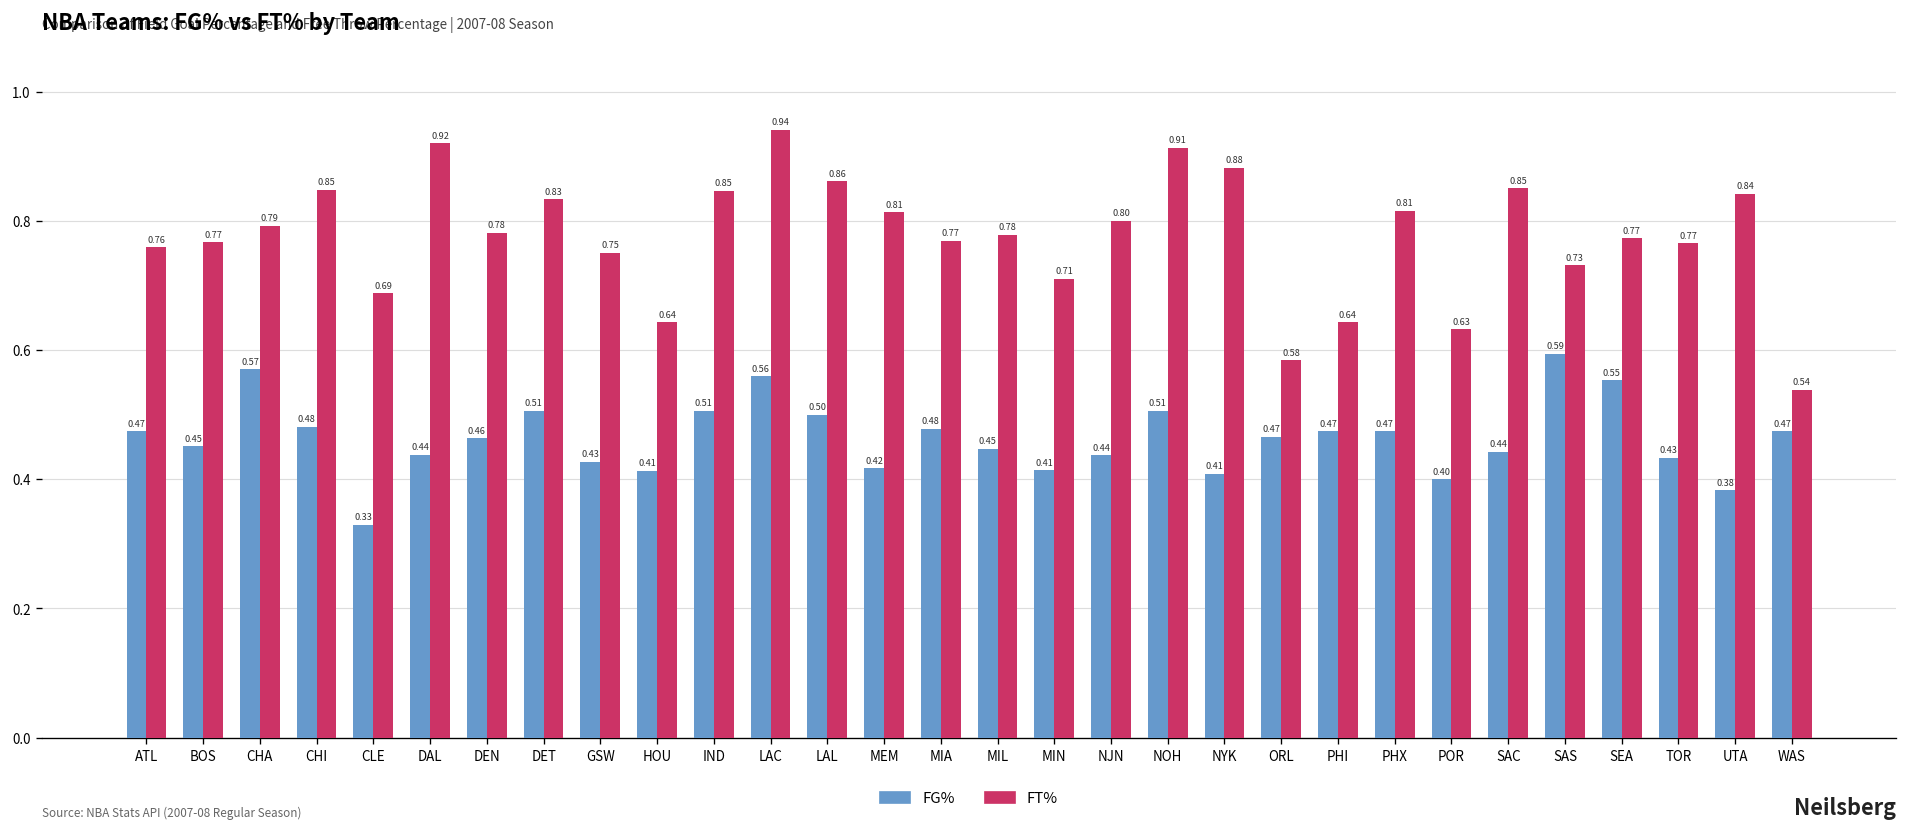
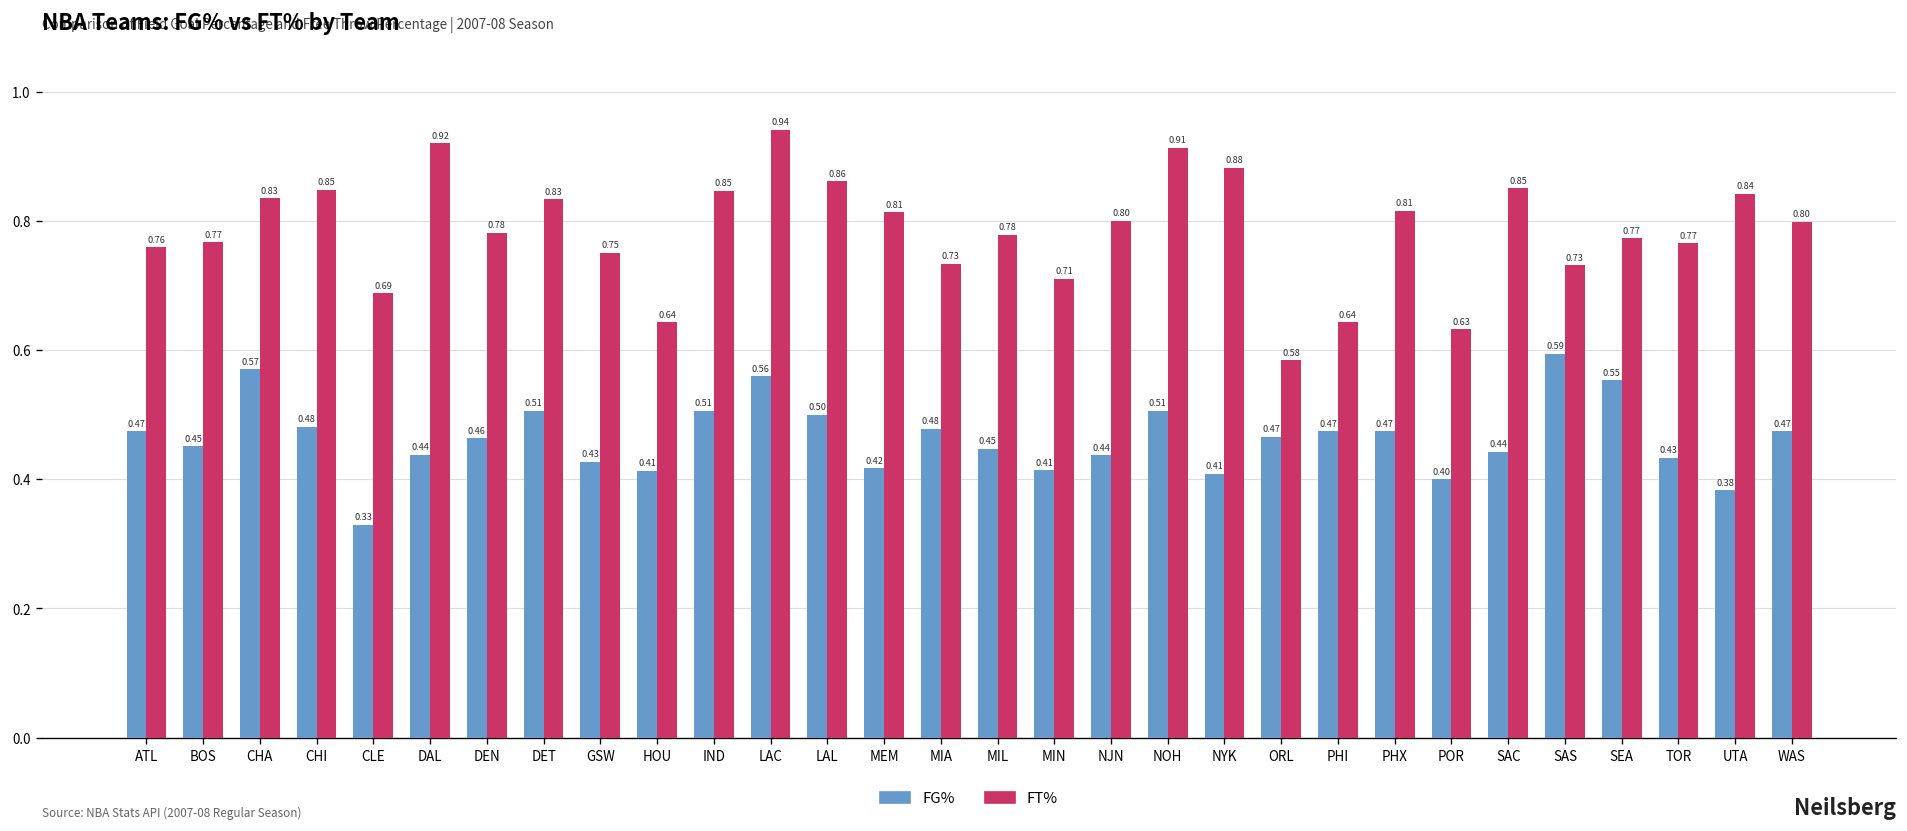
  {
    "FG%": {
      "ATL": 0.47,
      "BOS": 0.45,
      "CHA": 0.57,
      "CHI": 0.48,
      "CLE": 0.33,
      "DAL": 0.44,
      "DEN": 0.46,
      "DET": 0.51,
      "GSW": 0.43,
      "HOU": 0.41,
      "IND": 0.51,
      "LAC": 0.56,
      "LAL": 0.50,
      "MEM": 0.42,
      "MIA": 0.48,
      "MIL": 0.45,
      "MIN": 0.41,
      "NJN": 0.44,
      "NOH": 0.51,
      "NYK": 0.41,
      "ORL": 0.47,
      "PHI": 0.47,
      "PHX": 0.47,
      "POR": 0.40,
      "SAC": 0.44,
      "SAS": 0.59,
      "SEA": 0.55,
      "TOR": 0.43,
      "UTA": 0.38,
      "WAS": 0.47
    },
    "FT%": {
      "ATL": 0.76,
      "BOS": 0.77,
-     "CHA": 0.79,
+     "CHA": 0.83,
      "CHI": 0.85,
      "CLE": 0.69,
      "DAL": 0.92,
      "DEN": 0.78,
      "DET": 0.83,
      "GSW": 0.75,
      "HOU": 0.64,
      "IND": 0.85,
      "LAC": 0.94,
      "LAL": 0.86,
      "MEM": 0.81,
-     "MIA": 0.77,
+     "MIA": 0.73,
      "MIL": 0.78,
      "MIN": 0.71,
      "NJN": 0.80,
      "NOH": 0.91,
      "NYK": 0.88,
      "ORL": 0.58,
      "PHI": 0.64,
      "PHX": 0.81,
      "POR": 0.63,
      "SAC": 0.85,
      "SAS": 0.73,
      "SEA": 0.77,
      "TOR": 0.77,
      "UTA": 0.84,
-     "WAS": 0.54
+     "WAS": 0.80
    }
  }
